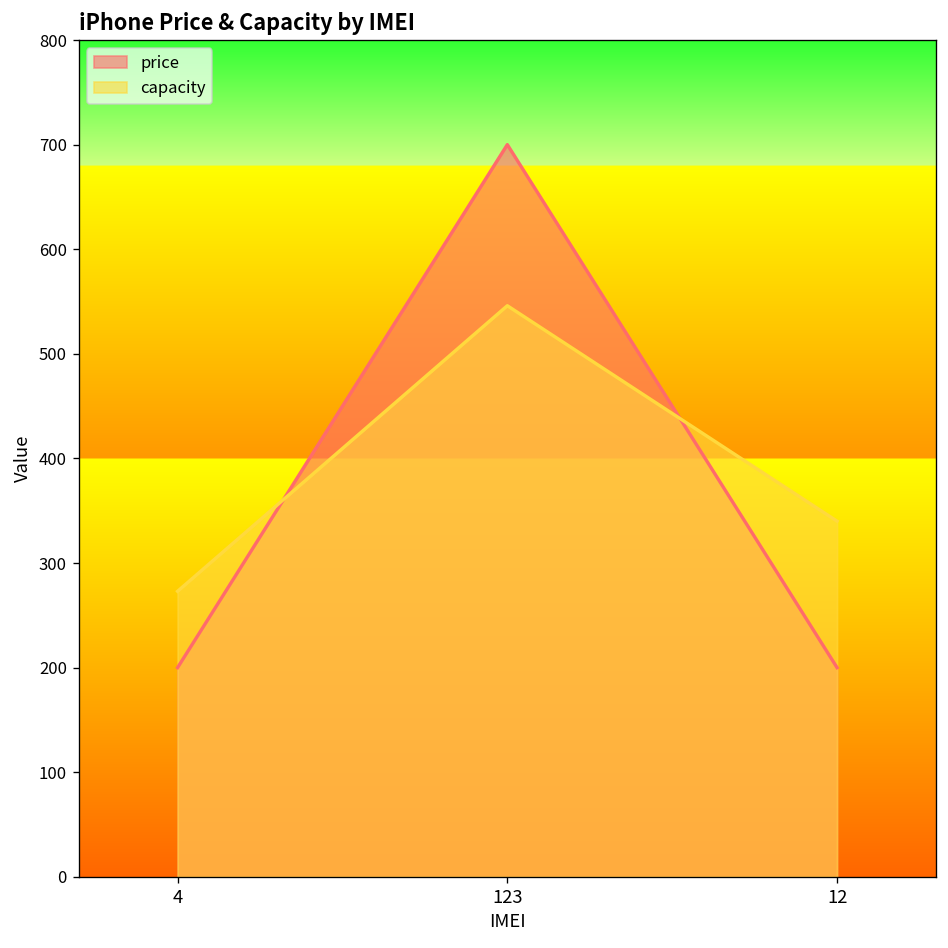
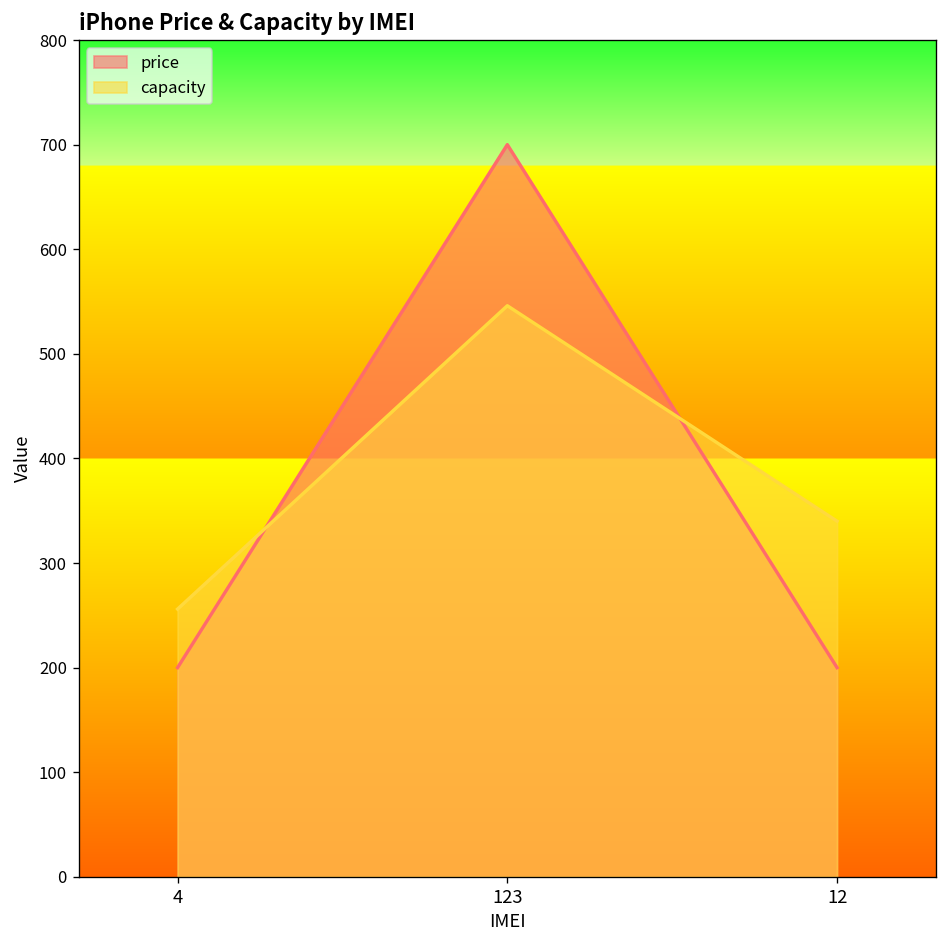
  {
    "price": {
      "4": 200,
      "123": 700,
      "12": 200
    },
    "capacity": {
-     "4": 270,
+     "4": 260,
      "123": 550,
      "12": 340
    }
  }
